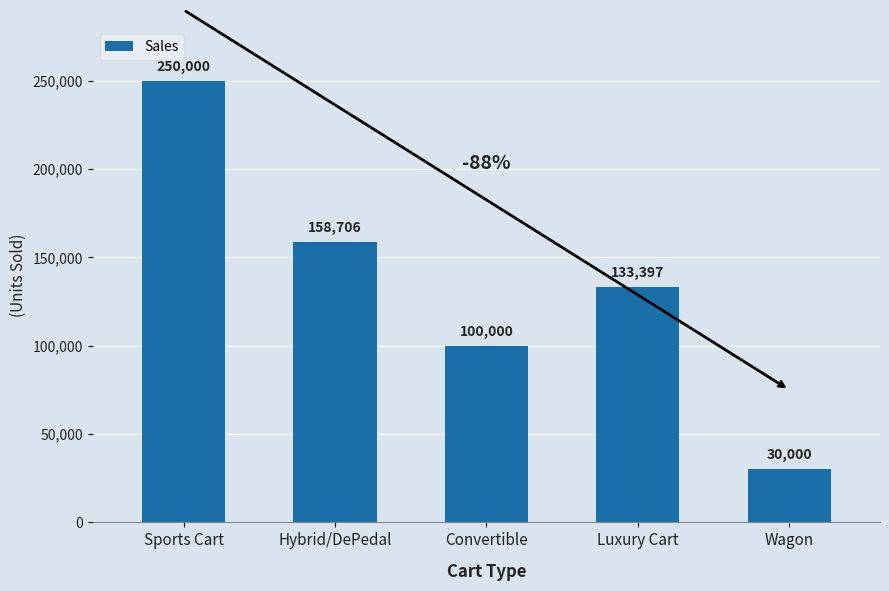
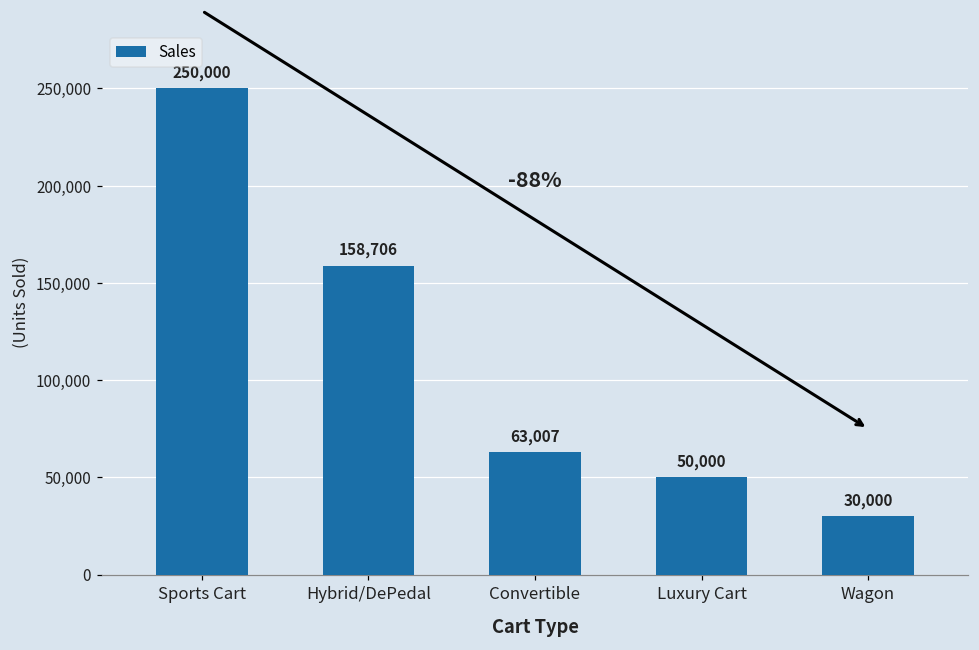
  {
    "Hybrid/DePedal": "158,706",
-   "Convertible": "100,000",
-   "Luxury Cart": "133,397",
+   "Convertible": "63,007",
+   "Luxury Cart": "50,000",
    "Wagon": "30,000"
  }
